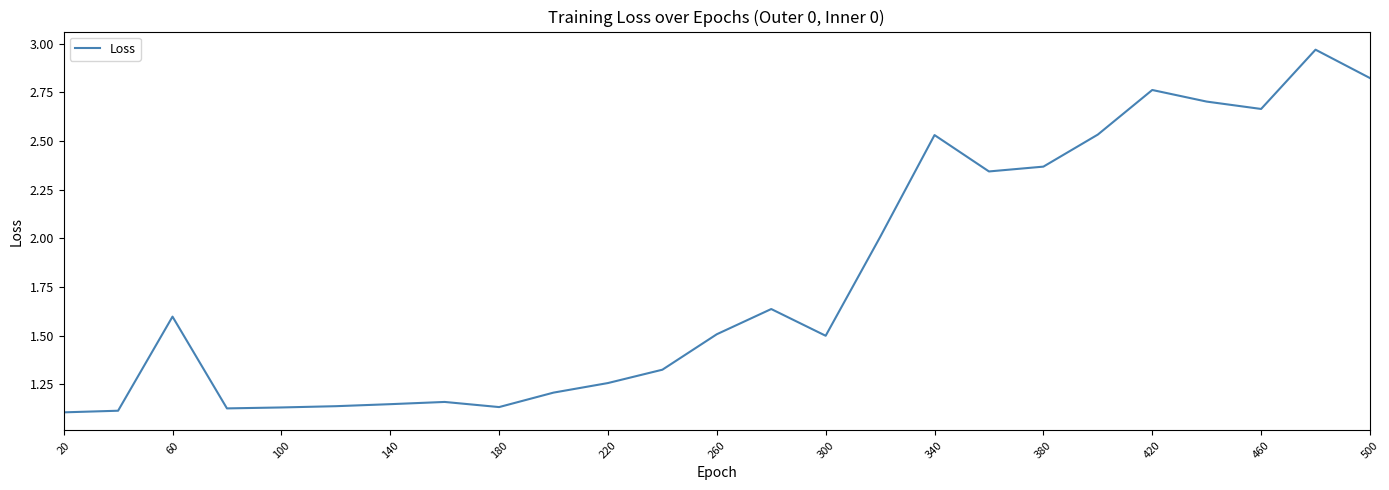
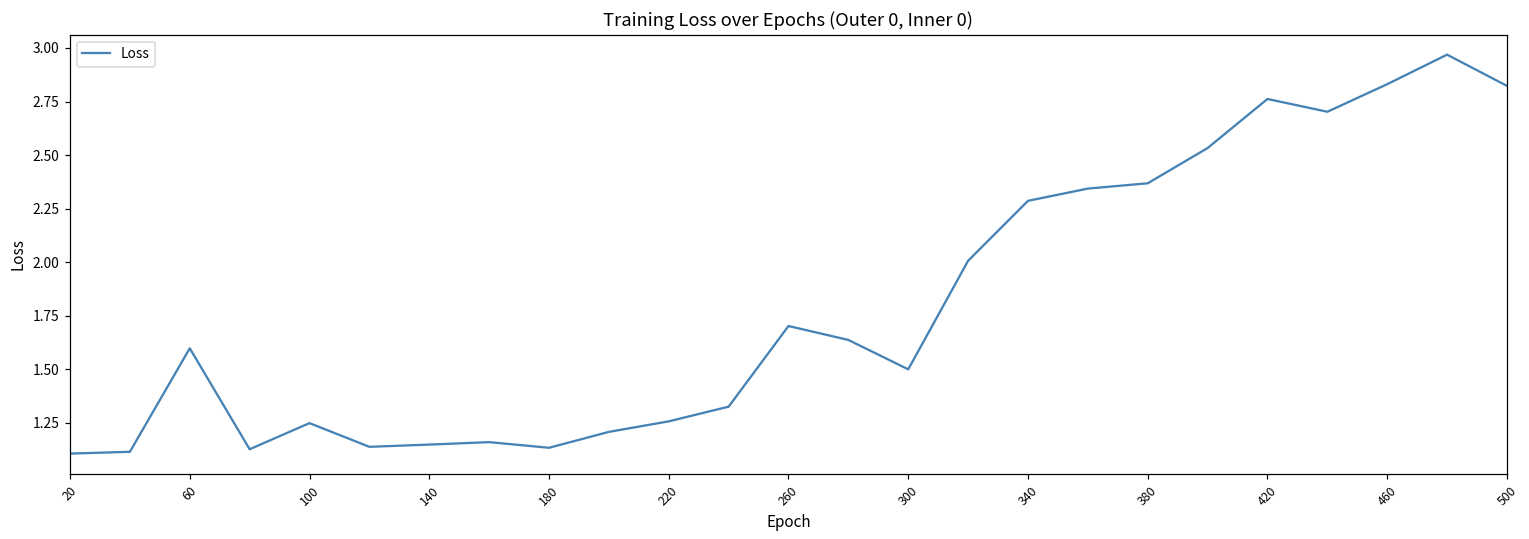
  {
    "20": 1.11,
    "60": 1.60,
-   "100": 1.13,
+   "100": 1.25,
    "140": 1.15,
    "180": 1.13,
    "220": 1.26,
-   "260": 1.51,
+   "260": 1.70,
    "300": 1.50,
-   "340": 2.53,
+   "340": 2.29,
    "380": 2.37,
    "420": 2.76,
-   "460": 2.66,
+   "460": 2.83,
    "500": 2.82
  }
